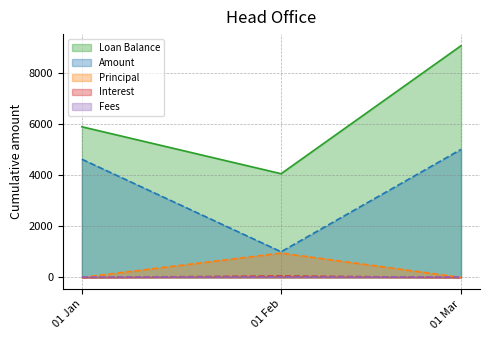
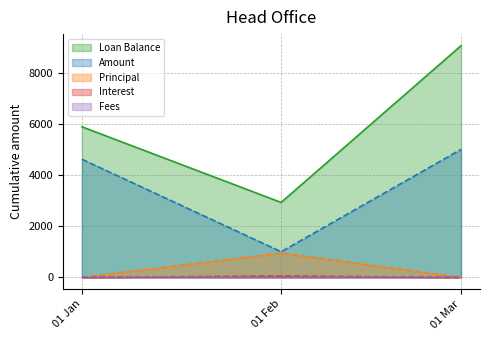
  {
    "Loan Balance": {
      "01 Jan": 5900,
-     "01 Feb": 4100,
+     "01 Feb": 2900,
      "01 Mar": 9100
    },
    "Amount": {
      "01 Jan": 4600,
      "01 Mar": 5000
    }
  }
